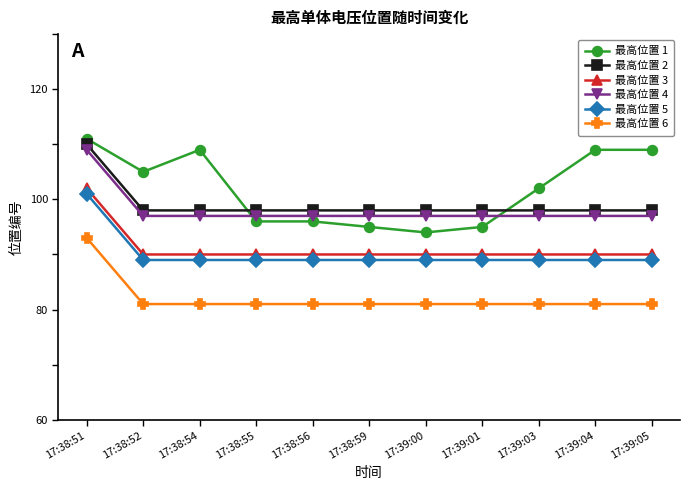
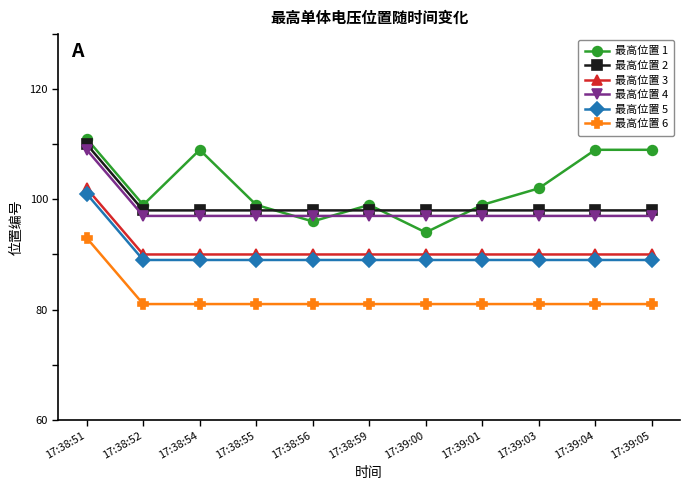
  {
    "最高位置 1": {
      "17:38:51": 111,
-     "17:38:52": 105,
+     "17:38:52": 99,
      "17:38:54": 109,
-     "17:38:55": 96,
+     "17:38:55": 99,
      "17:38:56": 96,
-     "17:38:59": 95,
+     "17:38:59": 99,
      "17:39:00": 94,
-     "17:39:01": 95,
+     "17:39:01": 99,
      "17:39:03": 102,
      "17:39:04": 109,
      "17:39:05": 109
    },
    "最高位置 2": {
      "17:38:51": 110,
      "17:38:52": 98,
      "17:38:54": 98,
      "17:38:55": 98,
      "17:38:56": 98,
      "17:38:59": 98,
      "17:39:00": 98,
      "17:39:01": 98,
      "17:39:03": 98,
      "17:39:04": 98,
      "17:39:05": 98
    },
    "最高位置 3": {
      "17:38:51": 102,
      "17:38:52": 90,
      "17:38:54": 90,
      "17:38:55": 90,
      "17:38:56": 90,
      "17:38:59": 90,
      "17:39:00": 90,
      "17:39:01": 90,
      "17:39:03": 90,
      "17:39:04": 90,
      "17:39:05": 90
    },
    "最高位置 4": {
      "17:38:51": 109,
      "17:38:52": 97,
      "17:38:54": 97,
      "17:38:55": 97,
      "17:38:56": 97,
      "17:38:59": 97,
      "17:39:00": 97,
      "17:39:01": 97,
      "17:39:03": 97,
      "17:39:04": 97,
      "17:39:05": 97
    },
    "最高位置 5": {
      "17:38:51": 101,
      "17:38:52": 89,
      "17:38:54": 89,
      "17:38:55": 89,
      "17:38:56": 89,
      "17:38:59": 89,
      "17:39:00": 89,
      "17:39:01": 89,
      "17:39:03": 89,
      "17:39:04": 89,
      "17:39:05": 89
    },
    "最高位置 6": {
      "17:38:51": 93,
      "17:38:52": 81,
      "17:38:54": 81,
      "17:38:55": 81,
      "17:38:56": 81,
      "17:38:59": 81,
      "17:39:00": 81,
      "17:39:01": 81,
      "17:39:03": 81,
      "17:39:04": 81,
      "17:39:05": 81
    }
  }
